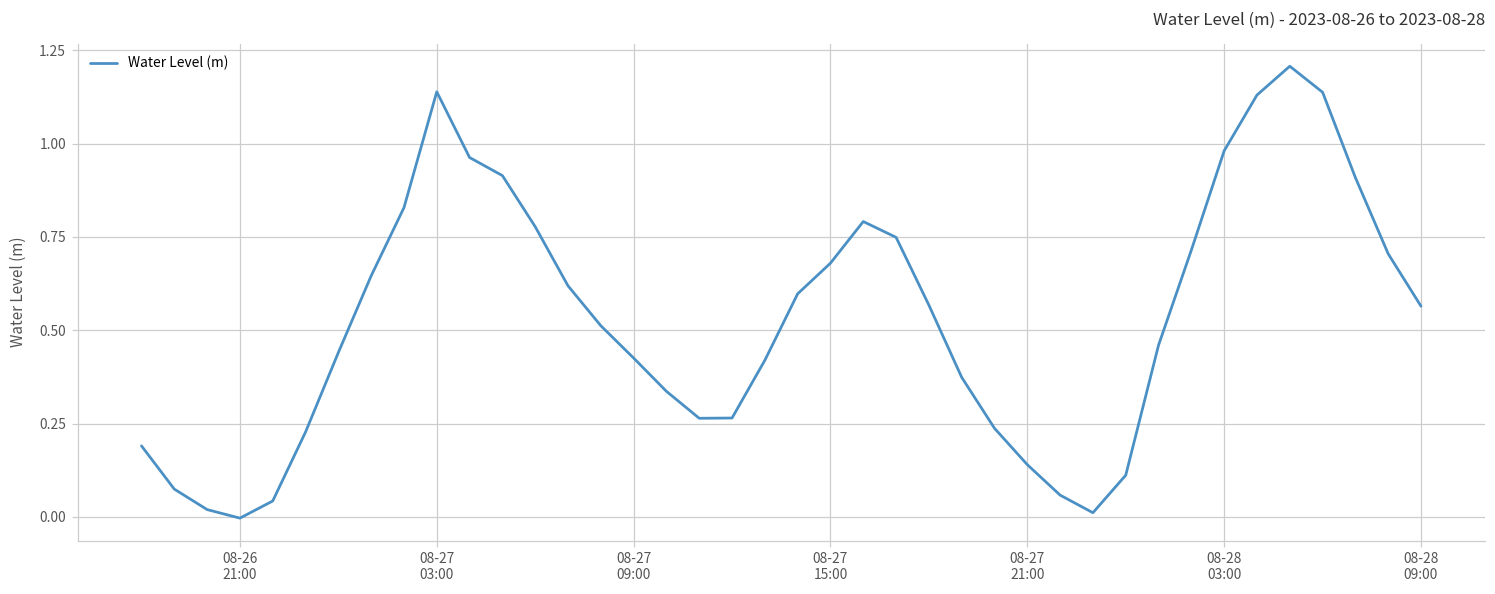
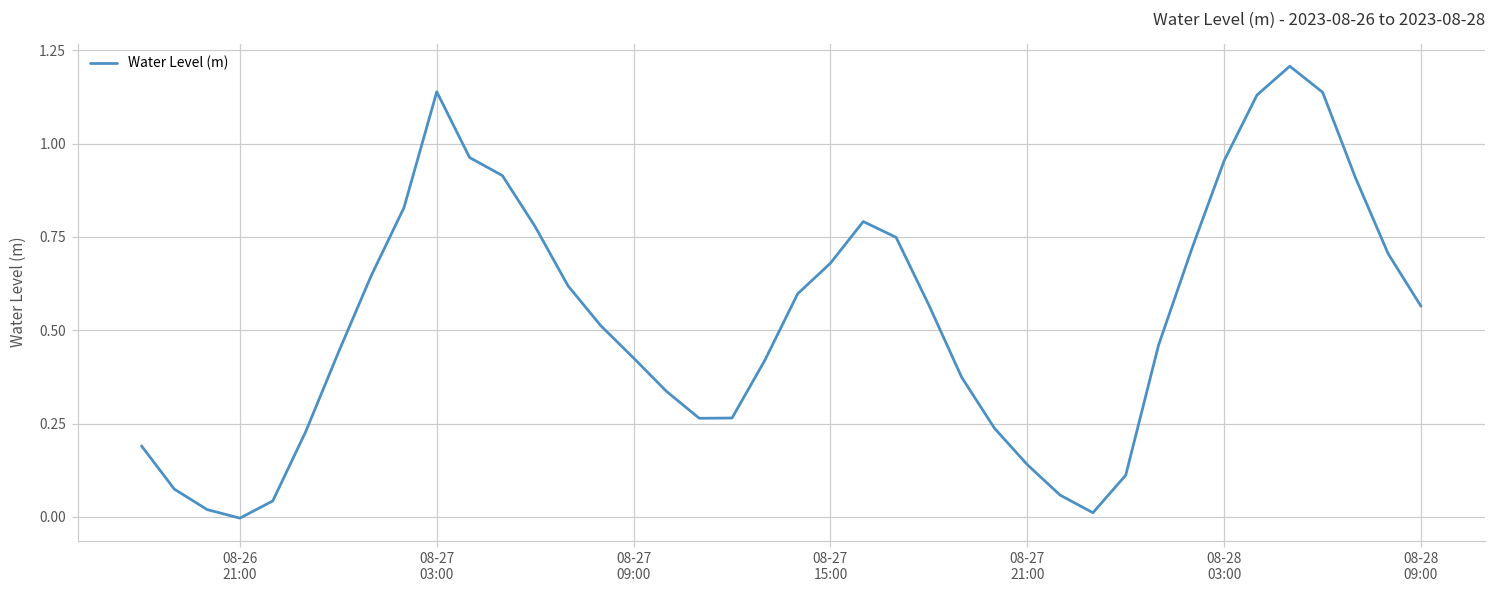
  {
    "08-26 21:00": 0.00,
    "08-27 03:00": 1.14,
    "08-27 09:00": 0.43,
    "08-27 15:00": 0.68,
    "08-27 21:00": 0.14,
-   "08-28 03:00": 0.98,
+   "08-28 03:00": 0.95,
    "08-28 09:00": 0.56
  }
